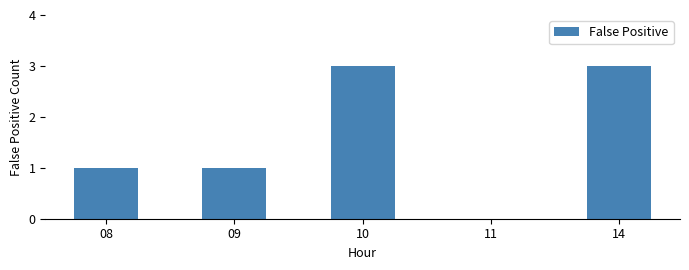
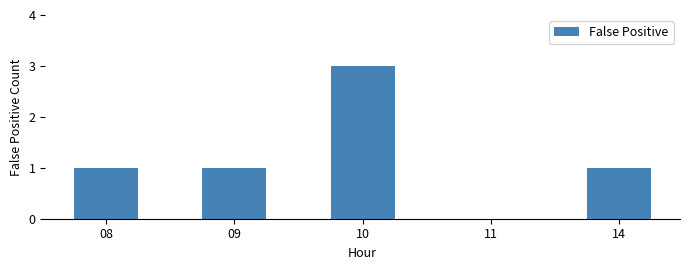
  {
    "08": 1,
    "09": 1,
    "10": 3,
    "11": 0,
-   "14": 3
+   "14": 1
  }
